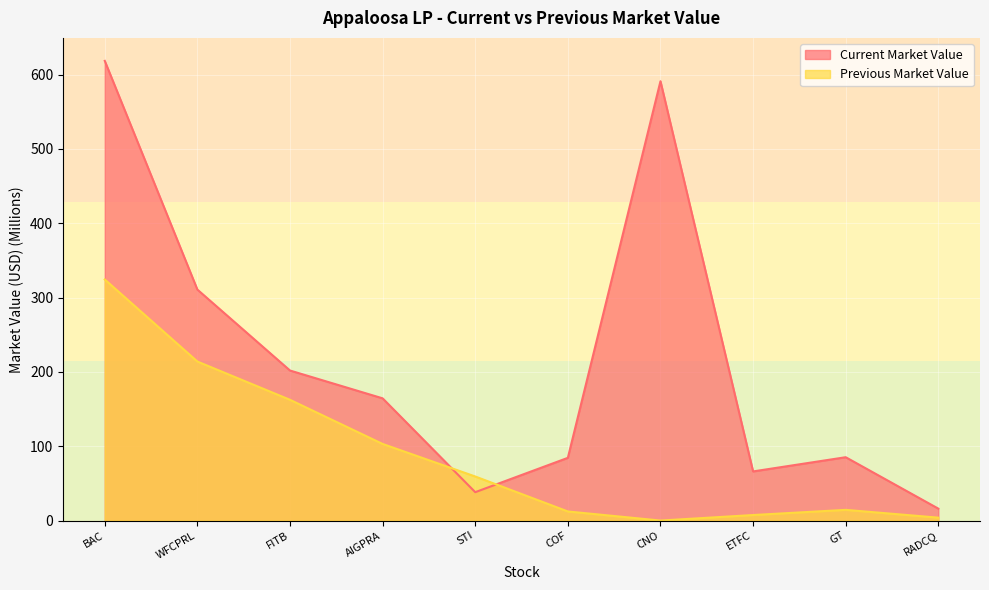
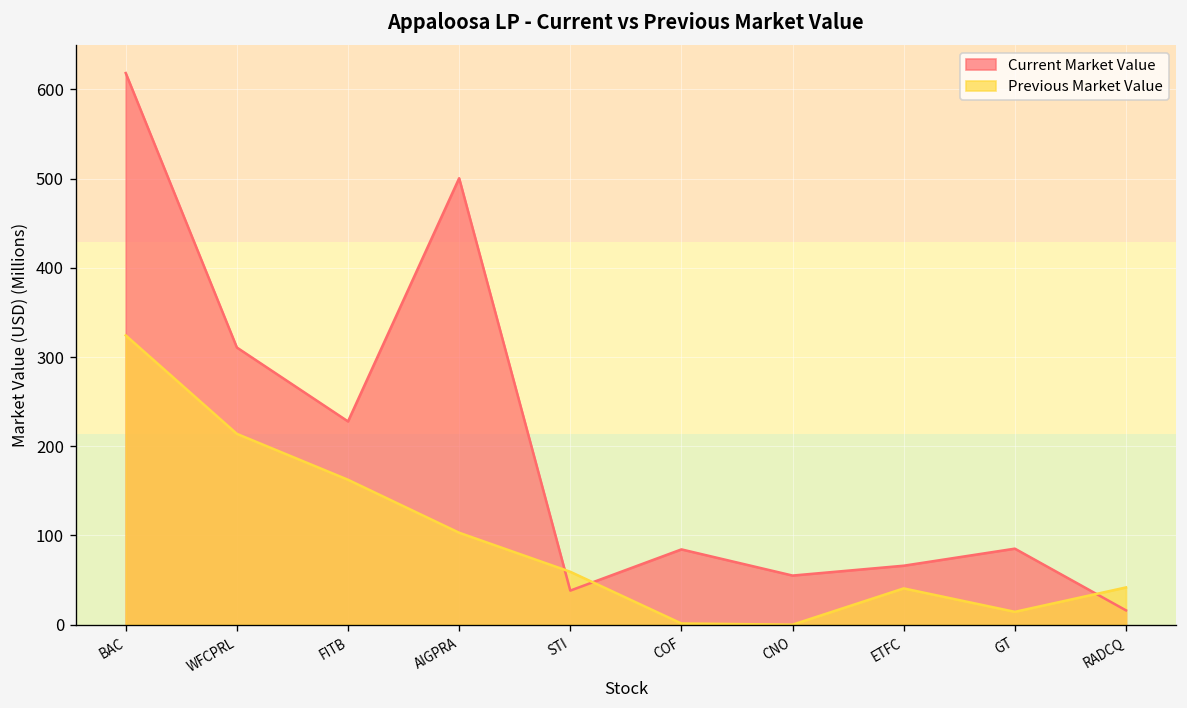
  {
    "Current Market Value": {
      "BAC": 620,
      "WFCPRL": 310,
-     "FITB": 200,
-     "AIGPRA": 160,
+     "FITB": 230,
+     "AIGPRA": 500,
      "STI": 40,
      "COF": 80,
-     "CNO": 590,
+     "CNO": 60,
      "ETFC": 70,
      "GT": 90,
      "RADCQ": 20
    },
    "Previous Market Value": {
      "BAC": 320,
      "WFCPRL": 210,
      "FITB": 160,
      "AIGPRA": 100,
      "STI": 60,
-     "COF": 10,
+     "COF": 0,
      "CNO": 0,
-     "ETFC": 10,
+     "ETFC": 40,
      "GT": 10,
-     "RADCQ": 0
+     "RADCQ": 40
    }
  }
